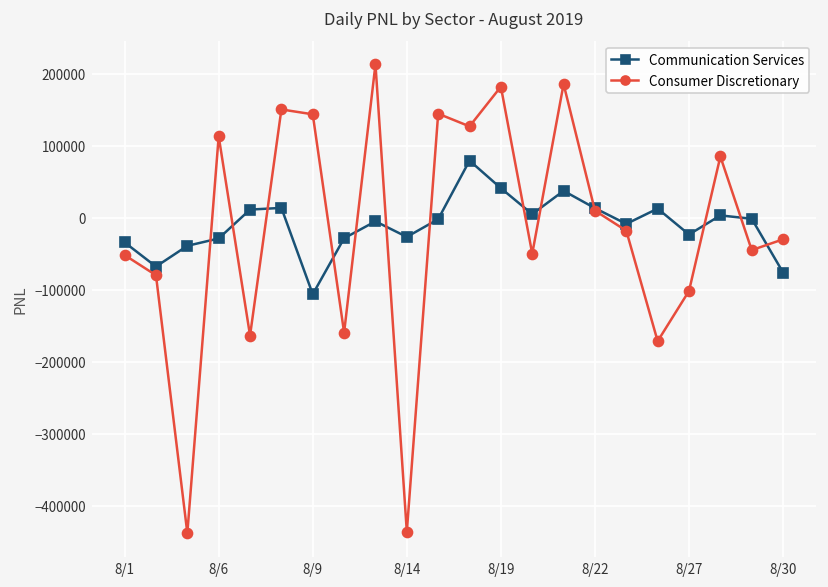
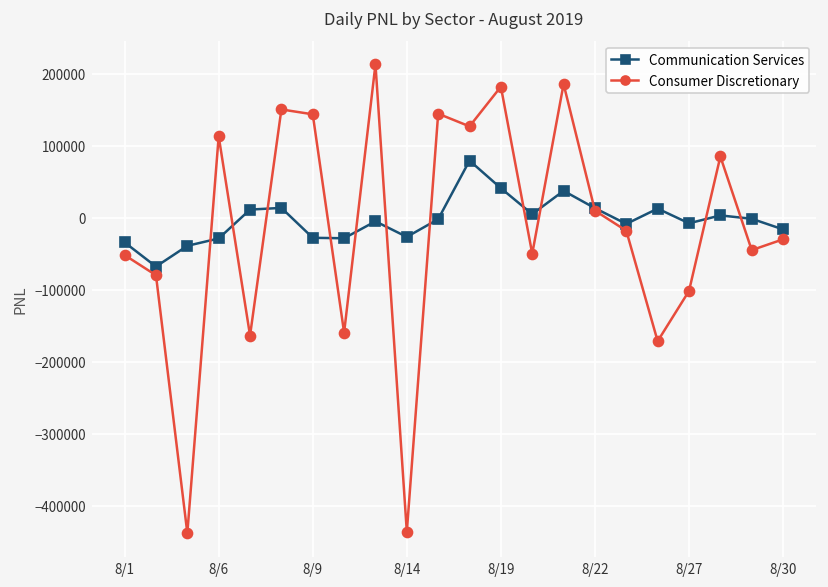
  {
    "Communication Services": {
      "8/1": -30000,
      "8/6": -30000,
-     "8/9": -110000,
+     "8/9": -30000,
      "8/14": -30000,
      "8/19": 40000,
-     "8/27": -20000,
-     "8/30": -80000
+     "8/27": -10000,
+     "8/30": -20000
    },
    "Consumer Discretionary": {
      "8/1": -50000,
      "8/6": 110000,
      "8/9": 140000,
      "8/14": -440000,
      "8/19": 180000,
      "8/27": -100000,
      "8/30": -30000
    }
  }
